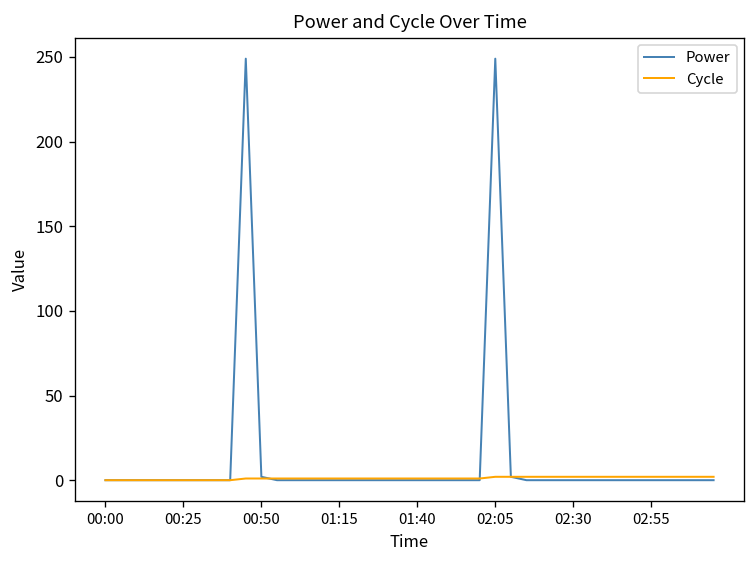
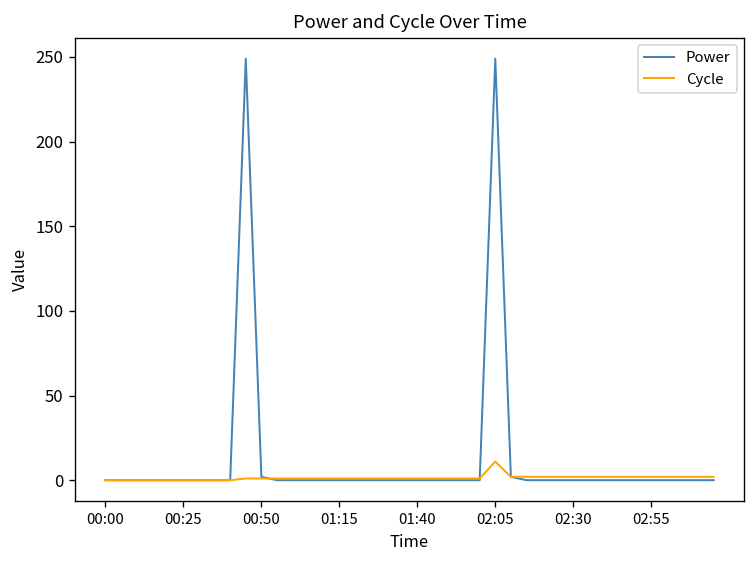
  {
    "Power": {
      "02:05": 249,
      "02:30": 0,
      "02:55": 0
    },
    "Cycle": {
-     "02:05": 2,
+     "02:05": 11,
      "02:30": 2,
      "02:55": 2
    }
  }
